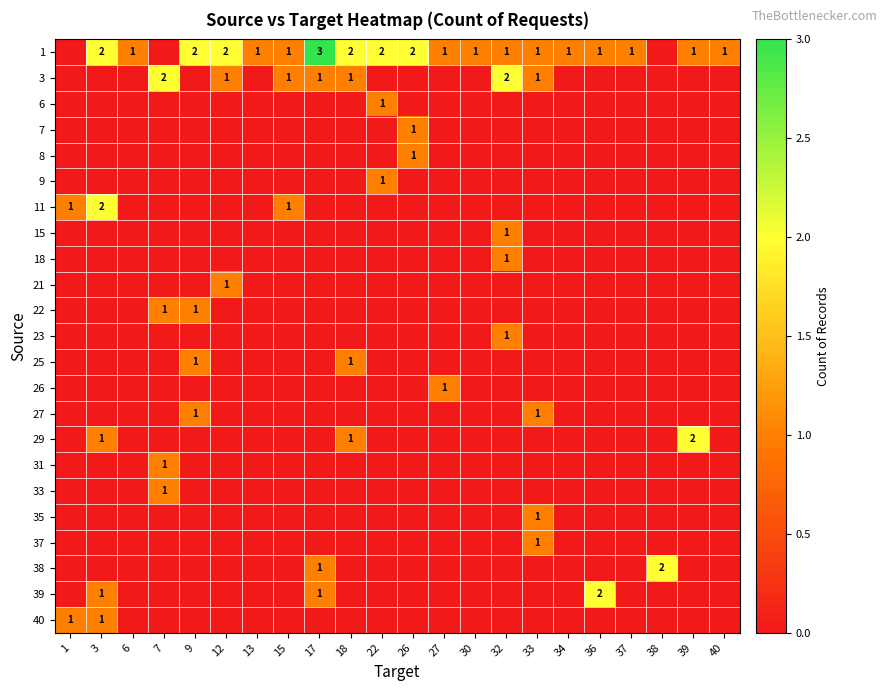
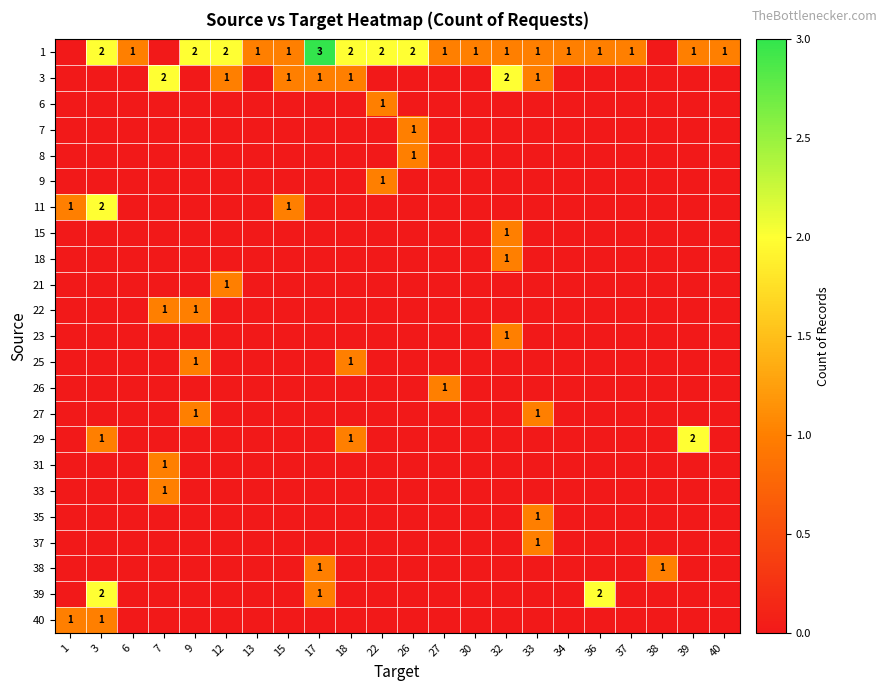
  {
    "1": {
      "3": 2,
      "6": 1,
      "9": 2,
      "12": 2,
      "13": 1,
      "15": 1,
      "17": 3,
      "18": 2,
      "22": 2,
      "26": 2,
      "27": 1,
      "30": 1,
      "32": 1,
      "33": 1,
      "34": 1,
      "36": 1,
      "37": 1,
      "39": 1,
      "40": 1
    },
    "3": {
      "7": 2,
      "12": 1,
      "15": 1,
      "17": 1,
      "18": 1,
      "32": 2,
      "33": 1
    },
    "6": {
      "22": 1
    },
    "7": {
      "26": 1
    },
    "8": {
      "26": 1
    },
    "9": {
      "22": 1
    },
    "11": {
      "1": 1,
      "3": 2,
      "15": 1
    },
    "15": {
      "32": 1
    },
    "18": {
      "32": 1
    },
    "21": {
      "12": 1
    },
    "22": {
      "7": 1,
      "9": 1
    },
    "23": {
      "32": 1
    },
    "25": {
      "9": 1,
      "18": 1
    },
    "26": {
      "27": 1
    },
    "27": {
      "9": 1,
      "33": 1
    },
    "29": {
      "3": 1,
      "18": 1,
      "39": 2
    },
    "31": {
      "7": 1
    },
    "33": {
      "7": 1
    },
    "35": {
      "33": 1
    },
    "37": {
      "33": 1
    },
    "38": {
      "17": 1,
-     "38": 2
+     "38": 1
    },
    "39": {
-     "3": 1,
+     "3": 2,
      "17": 1,
      "36": 2
    },
    "40": {
      "1": 1,
      "3": 1
    }
  }
